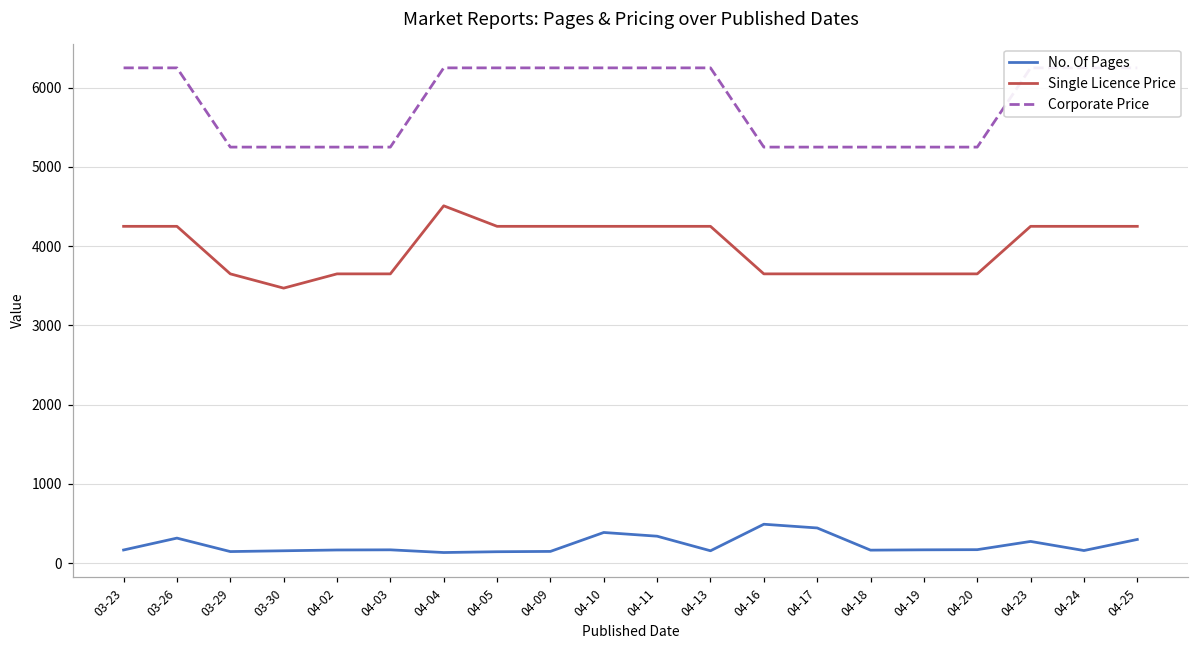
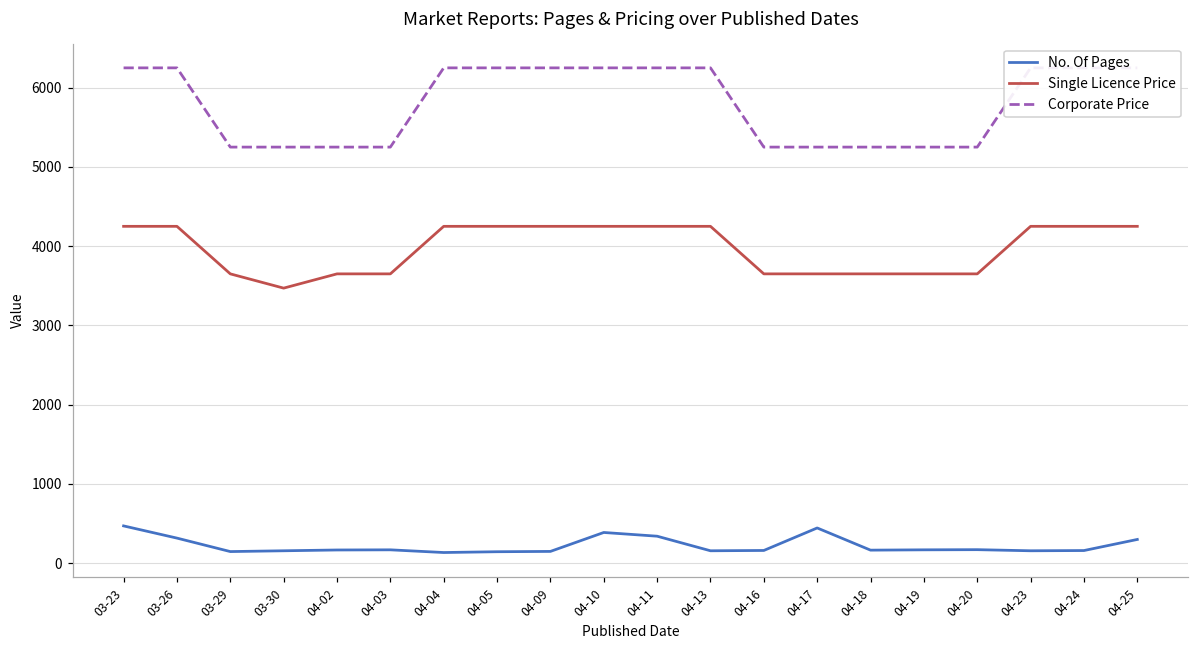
  {
    "No. Of Pages": {
-     "03-23": 200,
+     "03-23": 500,
      "03-26": 300,
      "03-29": 100,
      "03-30": 200,
      "04-02": 200,
      "04-03": 200,
      "04-04": 100,
      "04-05": 100,
      "04-09": 100,
      "04-10": 400,
      "04-11": 300,
      "04-13": 200,
-     "04-16": 500,
+     "04-16": 200,
      "04-17": 400,
      "04-18": 200,
      "04-19": 200,
      "04-20": 200,
-     "04-23": 300,
+     "04-23": 200,
      "04-24": 200,
      "04-25": 300
    },
    "Single Licence Price": {
      "03-23": 4300,
      "03-26": 4300,
      "03-29": 3700,
      "03-30": 3500,
      "04-02": 3700,
      "04-03": 3700,
-     "04-04": 4500,
+     "04-04": 4300,
      "04-05": 4300,
      "04-09": 4300,
      "04-10": 4300,
      "04-11": 4300,
      "04-13": 4300,
      "04-16": 3700,
      "04-17": 3700,
      "04-18": 3700,
      "04-19": 3700,
      "04-20": 3700,
      "04-23": 4300,
      "04-24": 4300,
      "04-25": 4300
    },
    "Corporate Price": {
      "03-23": 6300,
      "03-26": 6300,
      "03-29": 5300,
      "03-30": 5300,
      "04-02": 5300,
      "04-03": 5300,
      "04-04": 6300,
      "04-05": 6300,
      "04-09": 6300,
      "04-10": 6300,
      "04-11": 6300,
      "04-13": 6300,
      "04-16": 5300,
      "04-17": 5300,
      "04-18": 5300,
      "04-19": 5300,
      "04-20": 5300
    }
  }
